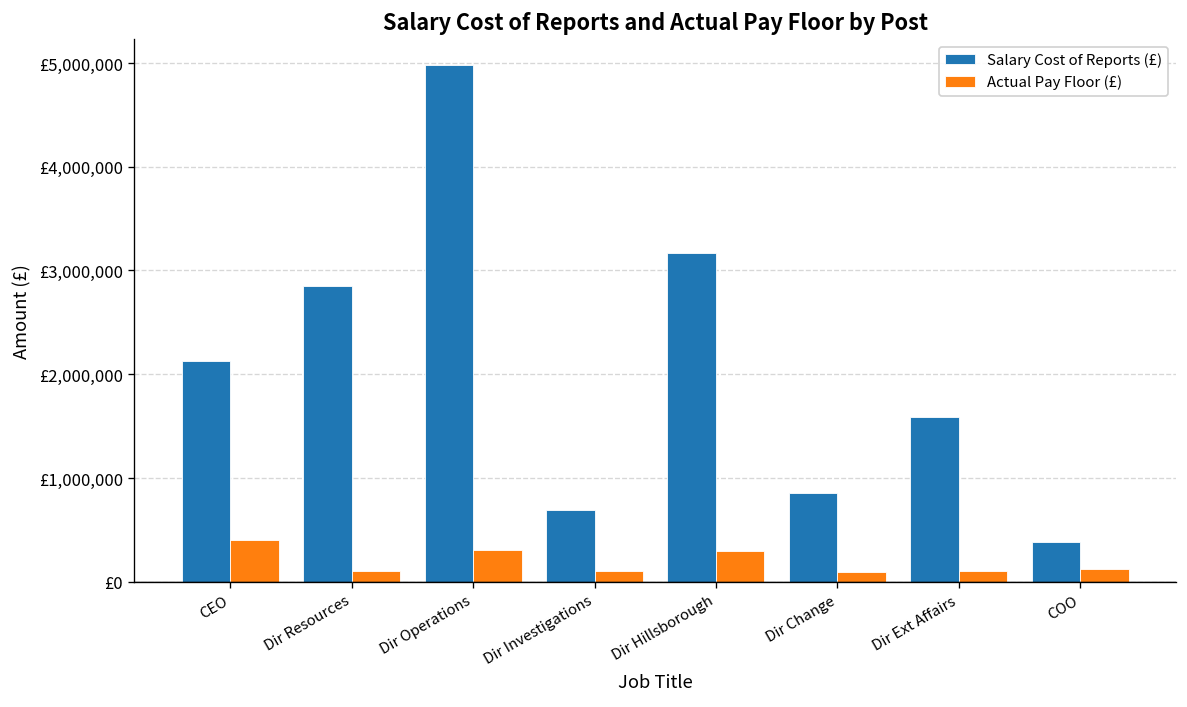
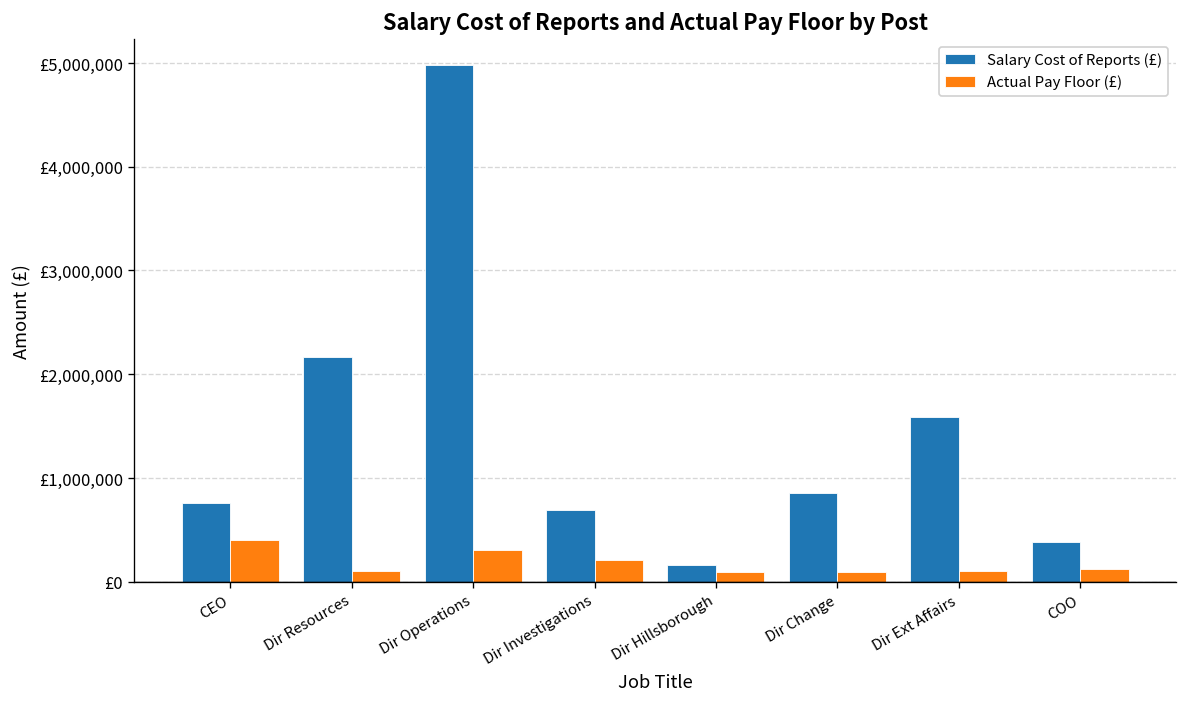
  {
    "Salary Cost of Reports (£)": {
-     "CEO": "£2,100,000",
-     "Dir Resources": "£2,800,000",
+     "CEO": "£800,000",
+     "Dir Resources": "£2,200,000",
      "Dir Operations": "£5,000,000",
      "Dir Investigations": "£700,000",
-     "Dir Hillsborough": "£3,200,000",
+     "Dir Hillsborough": "£200,000",
      "Dir Change": "£900,000",
      "Dir Ext Affairs": "£1,600,000",
      "COO": "£400,000"
    },
    "Actual Pay Floor (£)": {
      "CEO": "£400,000",
      "Dir Resources": "£100,000",
      "Dir Operations": "£300,000",
-     "Dir Investigations": "£100,000",
-     "Dir Hillsborough": "£300,000",
+     "Dir Investigations": "£200,000",
+     "Dir Hillsborough": "£100,000",
      "Dir Change": "£100,000",
      "Dir Ext Affairs": "£100,000",
      "COO": "£100,000"
    }
  }
